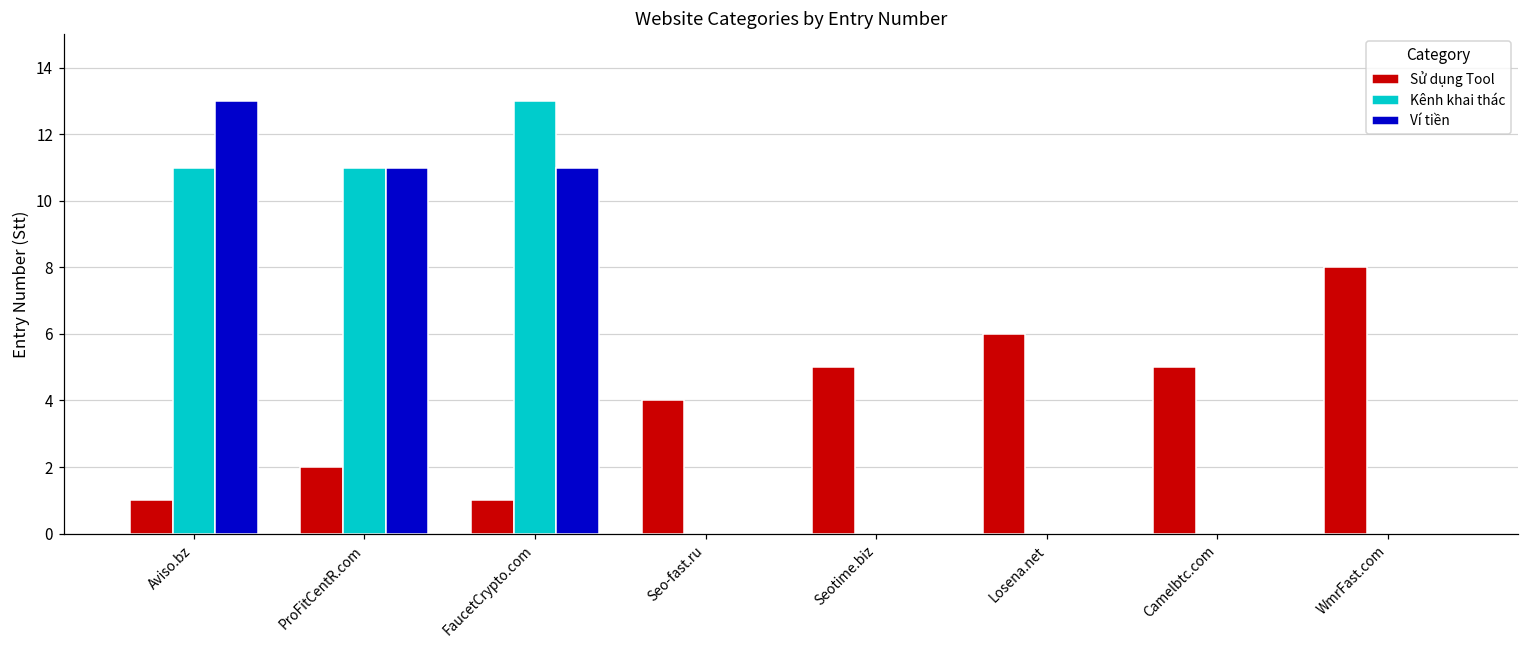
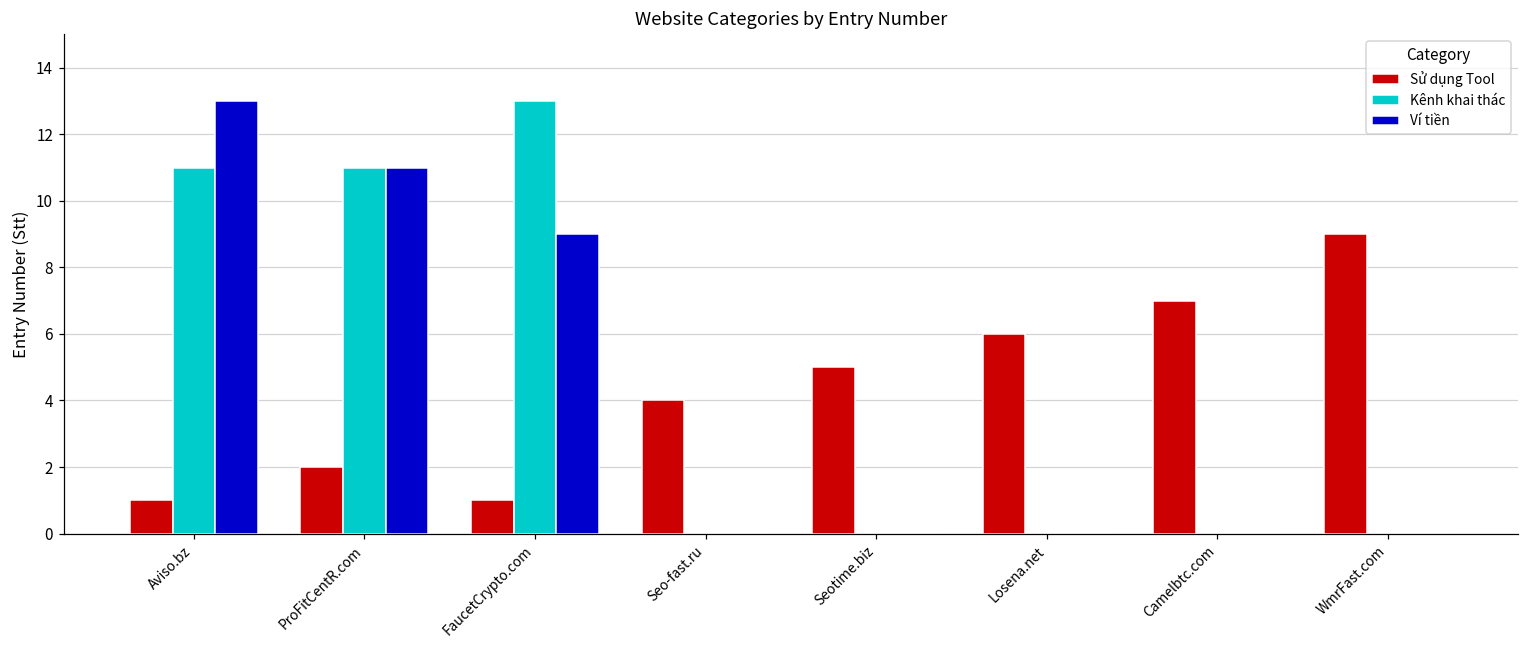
  {
    "Sử dụng Tool": {
      "Aviso.bz": 1,
      "ProFitCentR.com": 2,
      "FaucetCrypto.com": 1,
      "Seo-fast.ru": 4,
      "Seotime.biz": 5,
      "Losena.net": 6,
-     "Camelbtc.com": 5,
-     "WmrFast.com": 8
+     "Camelbtc.com": 7,
+     "WmrFast.com": 9
    },
    "Kênh khai thác": {
      "Aviso.bz": 11,
      "ProFitCentR.com": 11,
      "FaucetCrypto.com": 13,
      "Seo-fast.ru": 0,
      "Seotime.biz": 0,
      "Losena.net": 0,
      "Camelbtc.com": 0,
      "WmrFast.com": 0
    },
    "Ví tiền": {
      "Aviso.bz": 13,
      "ProFitCentR.com": 11,
-     "FaucetCrypto.com": 11,
+     "FaucetCrypto.com": 9,
      "Seo-fast.ru": 0,
      "Seotime.biz": 0,
      "Losena.net": 0,
      "Camelbtc.com": 0,
      "WmrFast.com": 0
    }
  }
